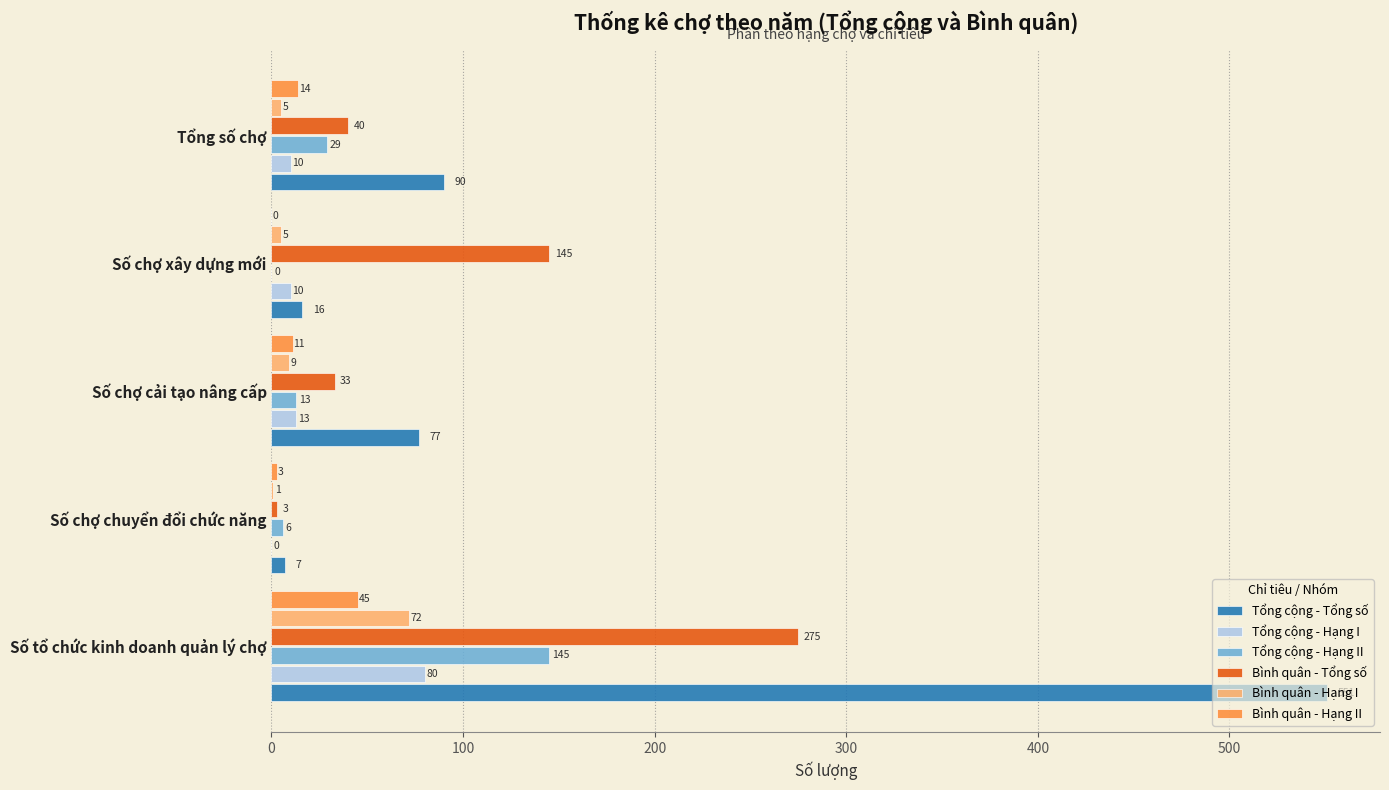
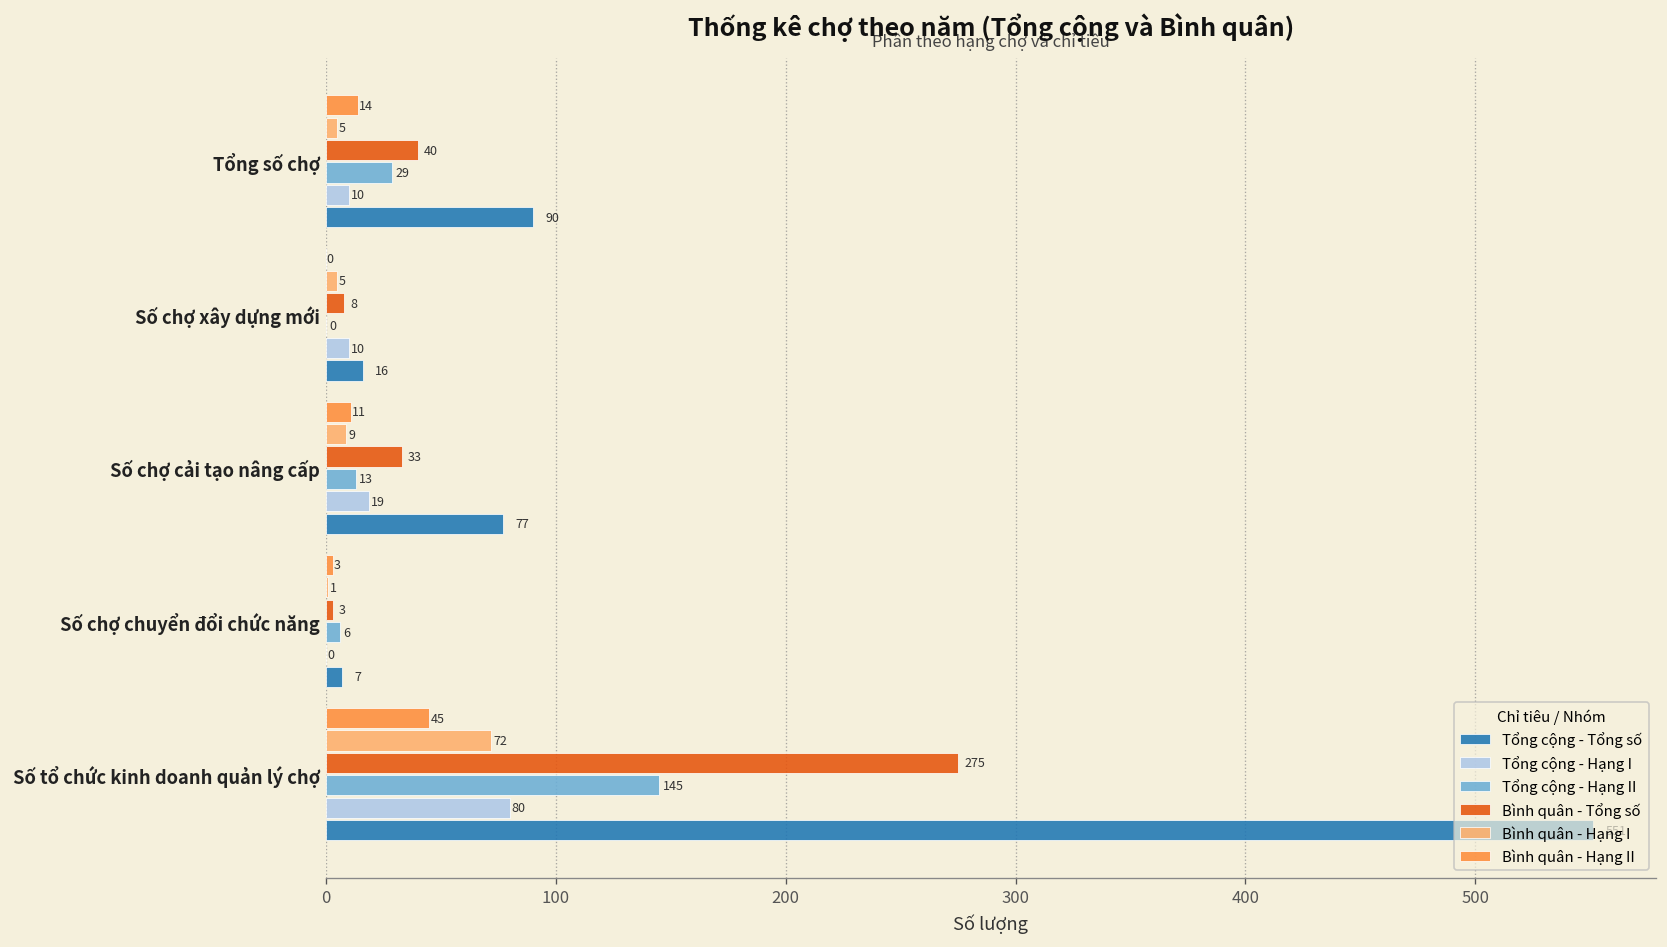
  {
    "Tổng cộng - Tổng số": {
      "Tổng số chợ": 90,
      "Số chợ xây dựng mới": 16,
      "Số chợ cải tạo nâng cấp": 77,
      "Số chợ chuyển đổi chức năng": 7
    },
    "Tổng cộng - Hạng I": {
      "Tổng số chợ": 10,
      "Số chợ xây dựng mới": 10,
-     "Số chợ cải tạo nâng cấp": 13,
+     "Số chợ cải tạo nâng cấp": 19,
      "Số chợ chuyển đổi chức năng": 0,
      "Số tổ chức kinh doanh quản lý chợ": 80
    },
    "Tổng cộng - Hạng II": {
      "Tổng số chợ": 29,
      "Số chợ xây dựng mới": 0,
      "Số chợ cải tạo nâng cấp": 13,
      "Số chợ chuyển đổi chức năng": 6,
      "Số tổ chức kinh doanh quản lý chợ": 145
    },
    "Bình quân - Tổng số": {
      "Tổng số chợ": 40,
-     "Số chợ xây dựng mới": 145,
+     "Số chợ xây dựng mới": 8,
      "Số chợ cải tạo nâng cấp": 33,
      "Số chợ chuyển đổi chức năng": 3,
      "Số tổ chức kinh doanh quản lý chợ": 275
    }
  }
